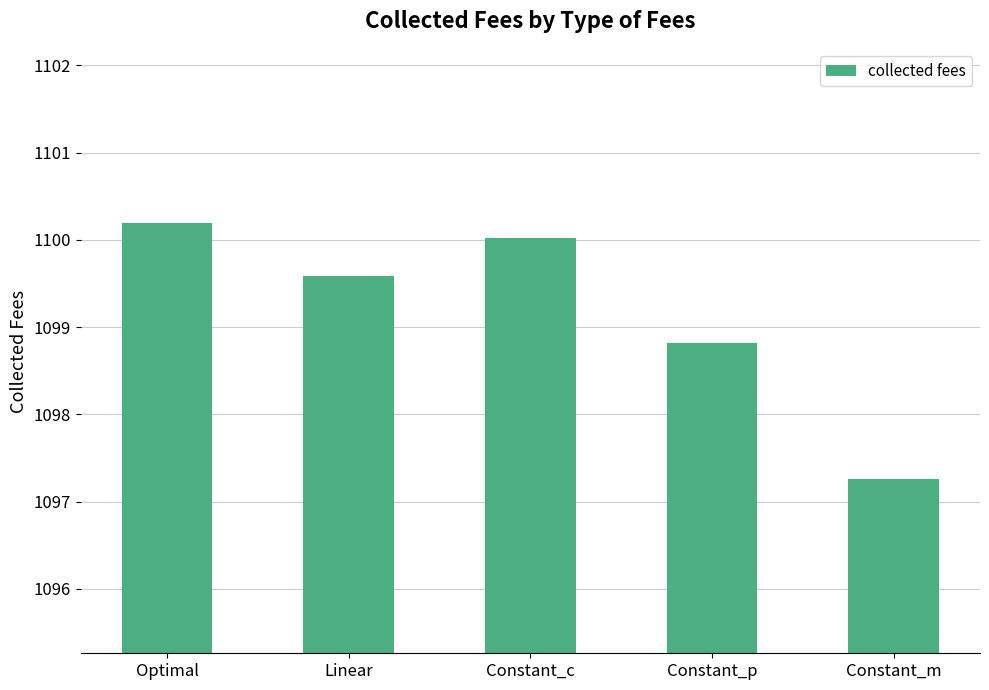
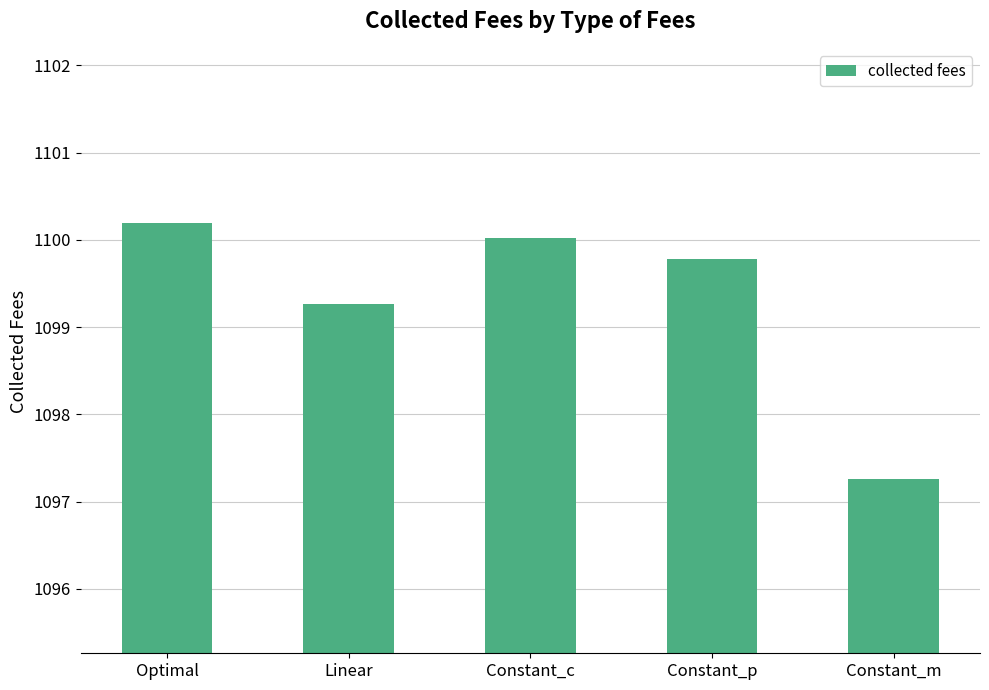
  {
    "Optimal": 1100.2,
-   "Linear": 1099.6,
+   "Linear": 1099.3,
    "Constant_c": 1100.0,
-   "Constant_p": 1098.8,
+   "Constant_p": 1099.8,
    "Constant_m": 1097.3
  }
